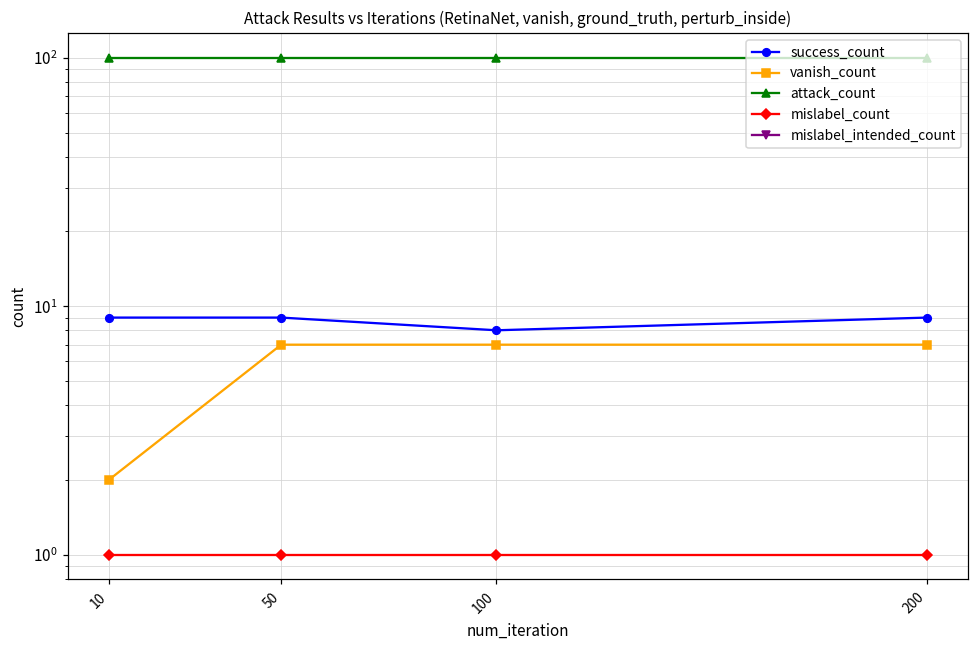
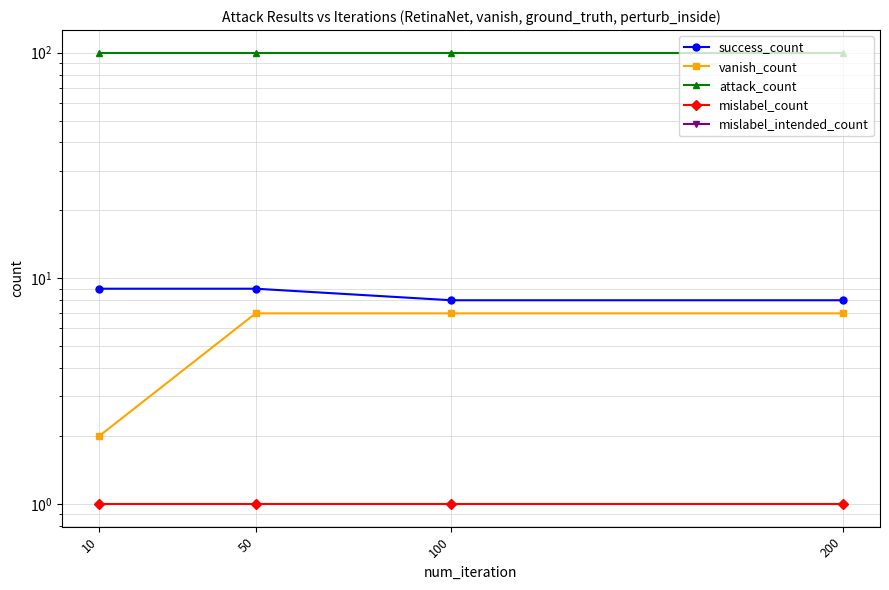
  {
    "success_count": {
      "10": 9,
      "50": 9,
      "100": 8,
-     "200": 9
+     "200": 8
    },
    "vanish_count": {
      "10": 2,
      "50": 7,
      "100": 7,
      "200": 7
    },
    "attack_count": {
      "10": 100,
      "50": 100,
      "100": 100
    },
    "mislabel_count": {
      "10": 1,
      "50": 1,
      "100": 1,
      "200": 1
    }
  }
